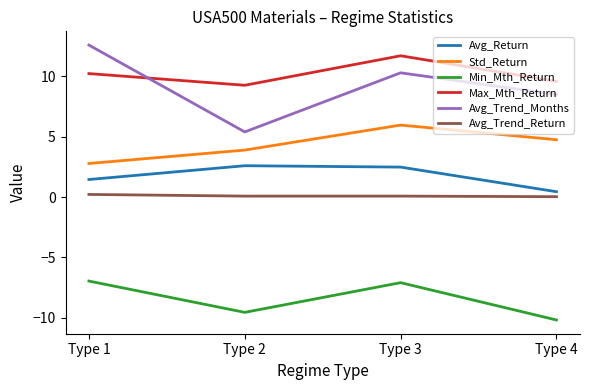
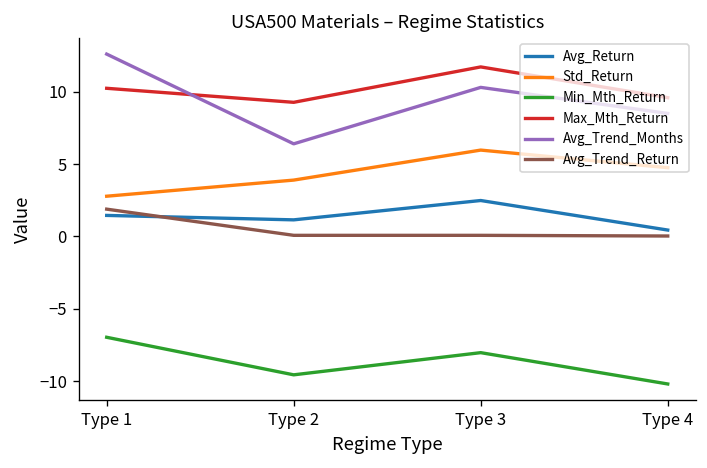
  {
    "Avg_Return": {
      "Type 1": 1.5,
-     "Type 2": 2.6,
+     "Type 2": 1.1,
      "Type 3": 2.5,
      "Type 4": 0.4
    },
    "Std_Return": {
      "Type 1": 2.8,
      "Type 2": 3.9,
      "Type 3": 6.0,
      "Type 4": 4.8
    },
    "Min_Mth_Return": {
      "Type 1": -7.0,
      "Type 2": -9.6,
-     "Type 3": -7.1,
+     "Type 3": -8.0,
      "Type 4": -10.2
    },
    "Max_Mth_Return": {
      "Type 1": 10.2,
      "Type 2": 9.3,
      "Type 3": 11.7
    },
    "Avg_Trend_Months": {
      "Type 1": 12.6,
-     "Type 2": 5.4,
+     "Type 2": 6.4,
      "Type 3": 10.3
    },
    "Avg_Trend_Return": {
-     "Type 1": 0.2,
+     "Type 1": 1.9,
      "Type 2": 0.1,
      "Type 3": 0.1,
      "Type 4": 0.0
    }
  }
